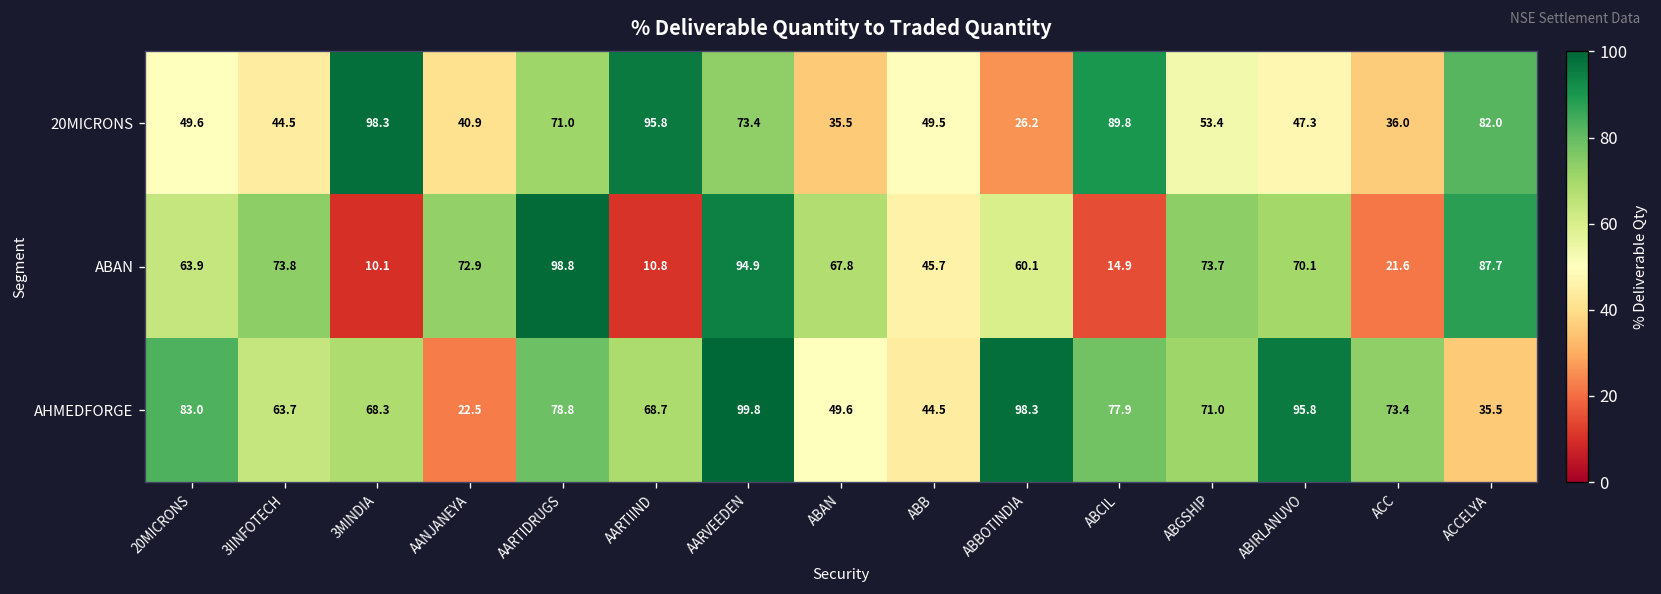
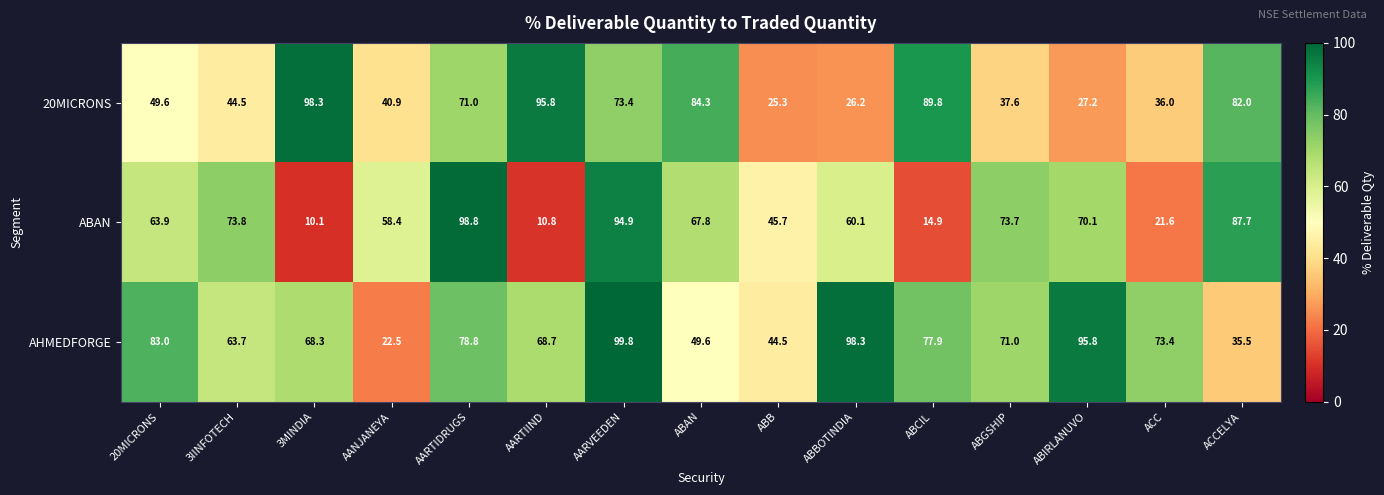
  {
    "20MICRONS": {
      "20MICRONS": 49.6,
      "3IINFOTECH": 44.5,
      "3MINDIA": 98.3,
      "AANJANEYA": 40.9,
      "AARTIDRUGS": 71.0,
      "AARTIIND": 95.8,
      "AARVEEDEN": 73.4,
-     "ABAN": 35.5,
-     "ABB": 49.5,
+     "ABAN": 84.3,
+     "ABB": 25.3,
      "ABBOTINDIA": 26.2,
      "ABCIL": 89.8,
-     "ABGSHIP": 53.4,
-     "ABIRLANUVO": 47.3,
+     "ABGSHIP": 37.6,
+     "ABIRLANUVO": 27.2,
      "ACC": 36.0,
      "ACCELYA": 82.0
    },
    "ABAN": {
      "20MICRONS": 63.9,
      "3IINFOTECH": 73.8,
      "3MINDIA": 10.1,
-     "AANJANEYA": 72.9,
+     "AANJANEYA": 58.4,
      "AARTIDRUGS": 98.8,
      "AARTIIND": 10.8,
      "AARVEEDEN": 94.9,
      "ABAN": 67.8,
      "ABB": 45.7,
      "ABBOTINDIA": 60.1,
      "ABCIL": 14.9,
      "ABGSHIP": 73.7,
      "ABIRLANUVO": 70.1,
      "ACC": 21.6,
      "ACCELYA": 87.7
    },
    "AHMEDFORGE": {
      "20MICRONS": 83.0,
      "3IINFOTECH": 63.7,
      "3MINDIA": 68.3,
      "AANJANEYA": 22.5,
      "AARTIDRUGS": 78.8,
      "AARTIIND": 68.7,
      "AARVEEDEN": 99.8,
      "ABAN": 49.6,
      "ABB": 44.5,
      "ABBOTINDIA": 98.3,
      "ABCIL": 77.9,
      "ABGSHIP": 71.0,
      "ABIRLANUVO": 95.8,
      "ACC": 73.4,
      "ACCELYA": 35.5
    }
  }
